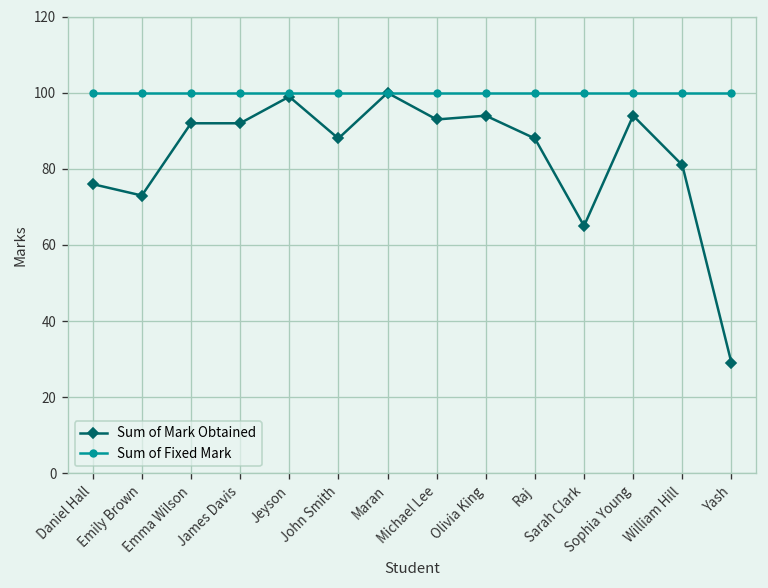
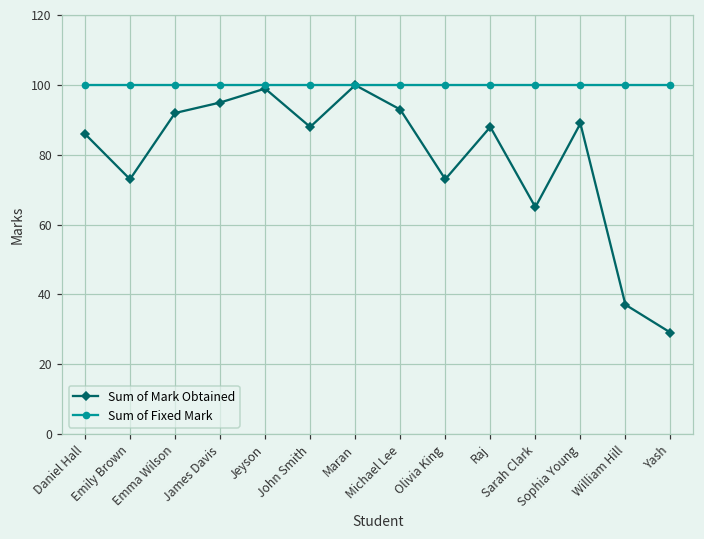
  {
    "Sum of Mark Obtained": {
-     "Daniel Hall": 76,
+     "Daniel Hall": 86,
      "Emily Brown": 73,
      "Emma Wilson": 92,
-     "James Davis": 92,
+     "James Davis": 95,
      "Jeyson": 99,
      "John Smith": 88,
      "Michael Lee": 93,
-     "Olivia King": 94,
+     "Olivia King": 73,
      "Raj": 88,
      "Sarah Clark": 65,
-     "Sophia Young": 94,
-     "William Hill": 81,
+     "Sophia Young": 89,
+     "William Hill": 37,
      "Yash": 29
    },
    "Sum of Fixed Mark": {
      "Daniel Hall": 100,
      "Emily Brown": 100,
      "Emma Wilson": 100,
      "James Davis": 100,
      "Jeyson": 100,
      "John Smith": 100,
      "Michael Lee": 100,
      "Olivia King": 100,
      "Raj": 100,
      "Sarah Clark": 100,
      "Sophia Young": 100,
      "William Hill": 100,
      "Yash": 100
    }
  }
